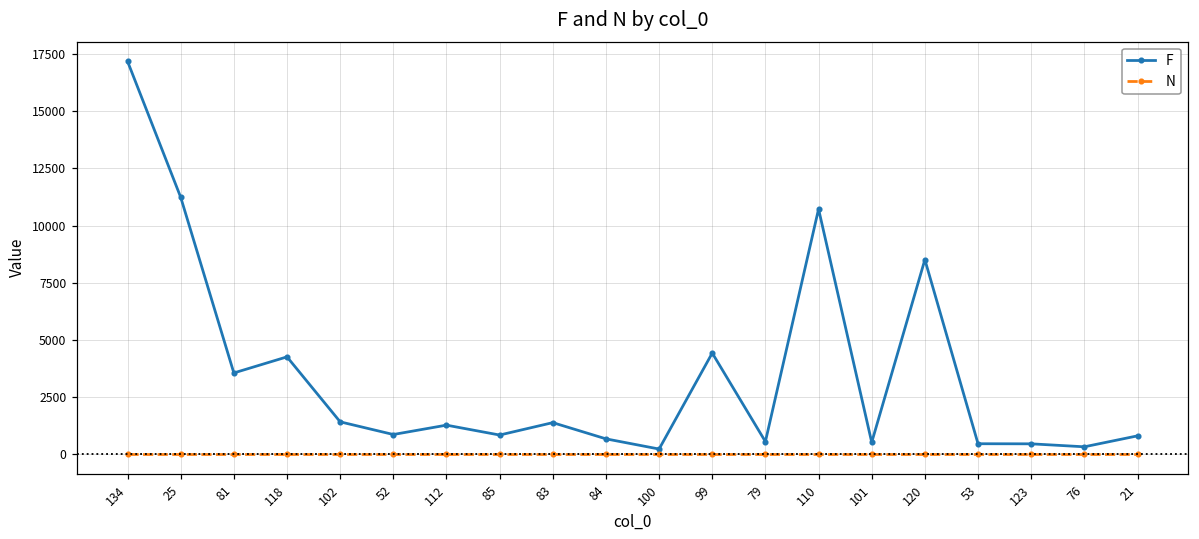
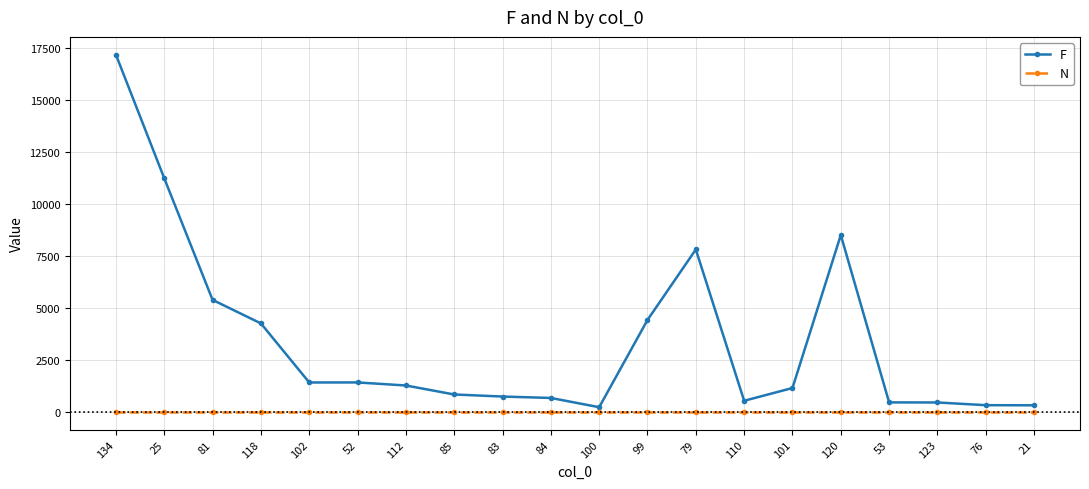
  {
    "F": {
      "134": 17200,
      "25": 11200,
-     "81": 3500,
+     "81": 5400,
      "118": 4300,
      "102": 1400,
-     "52": 900,
+     "52": 1400,
      "112": 1300,
      "85": 800,
-     "83": 1400,
+     "83": 700,
      "84": 700,
      "100": 200,
      "99": 4400,
-     "79": 500,
-     "110": 10700,
-     "101": 500,
+     "79": 7800,
+     "110": 500,
+     "101": 1100,
      "120": 8500,
      "53": 500,
      "123": 400,
      "76": 300,
-     "21": 800
+     "21": 300
    },
    "N": {
      "134": 0,
      "25": 0,
      "81": 0,
      "118": 0,
      "102": 0,
      "52": 0,
      "112": 0,
      "85": 0,
      "83": 0,
      "84": 0,
      "100": 0,
      "99": 0,
      "79": 0,
      "110": 0,
      "101": 0,
      "120": 0,
      "53": 0,
      "123": 0,
      "76": 0,
      "21": 0
    }
  }
